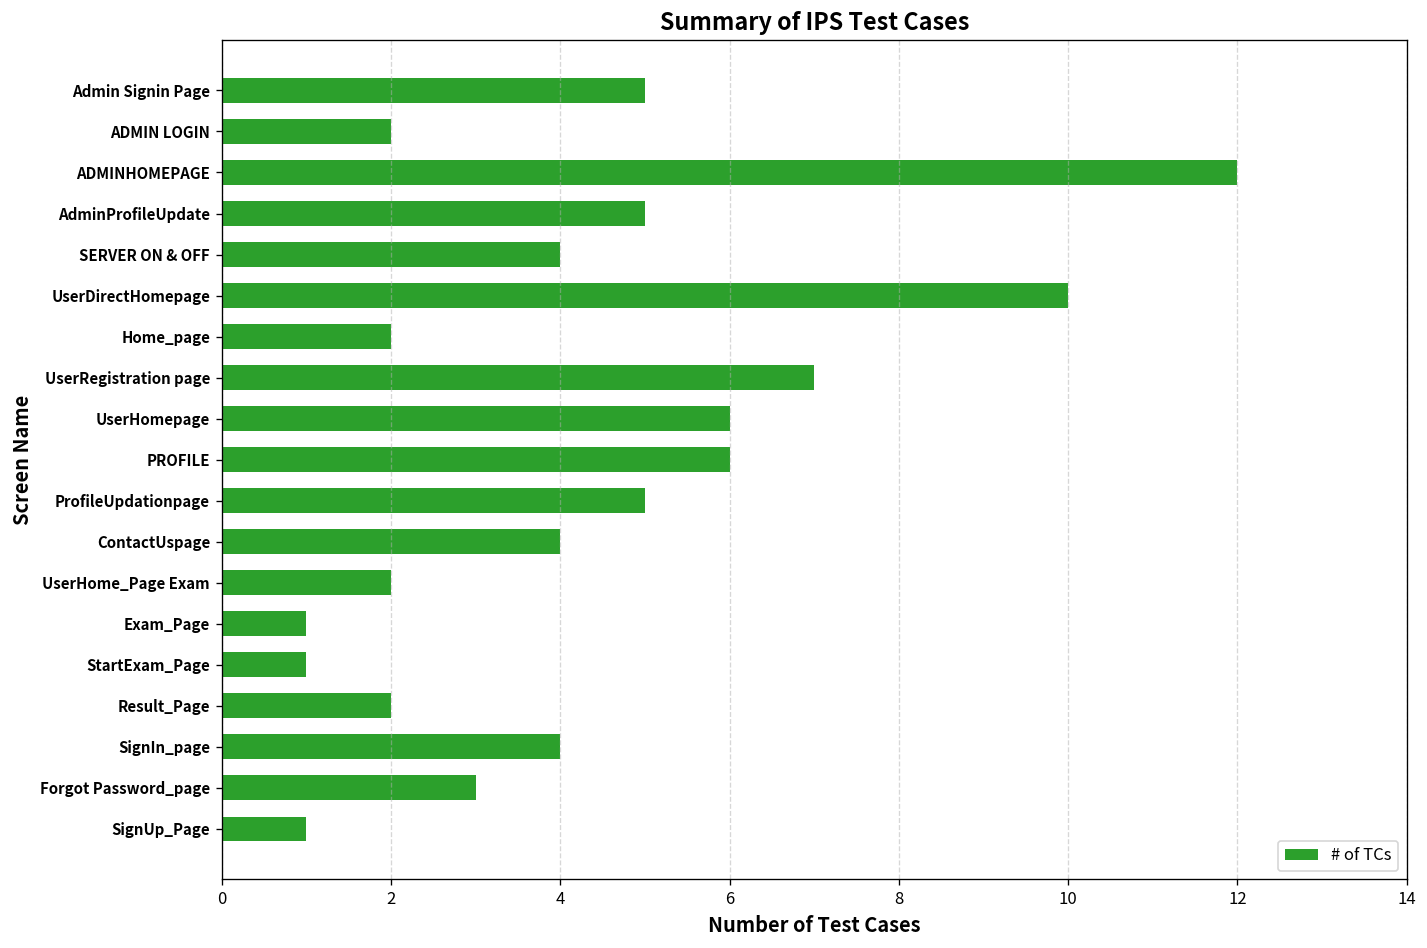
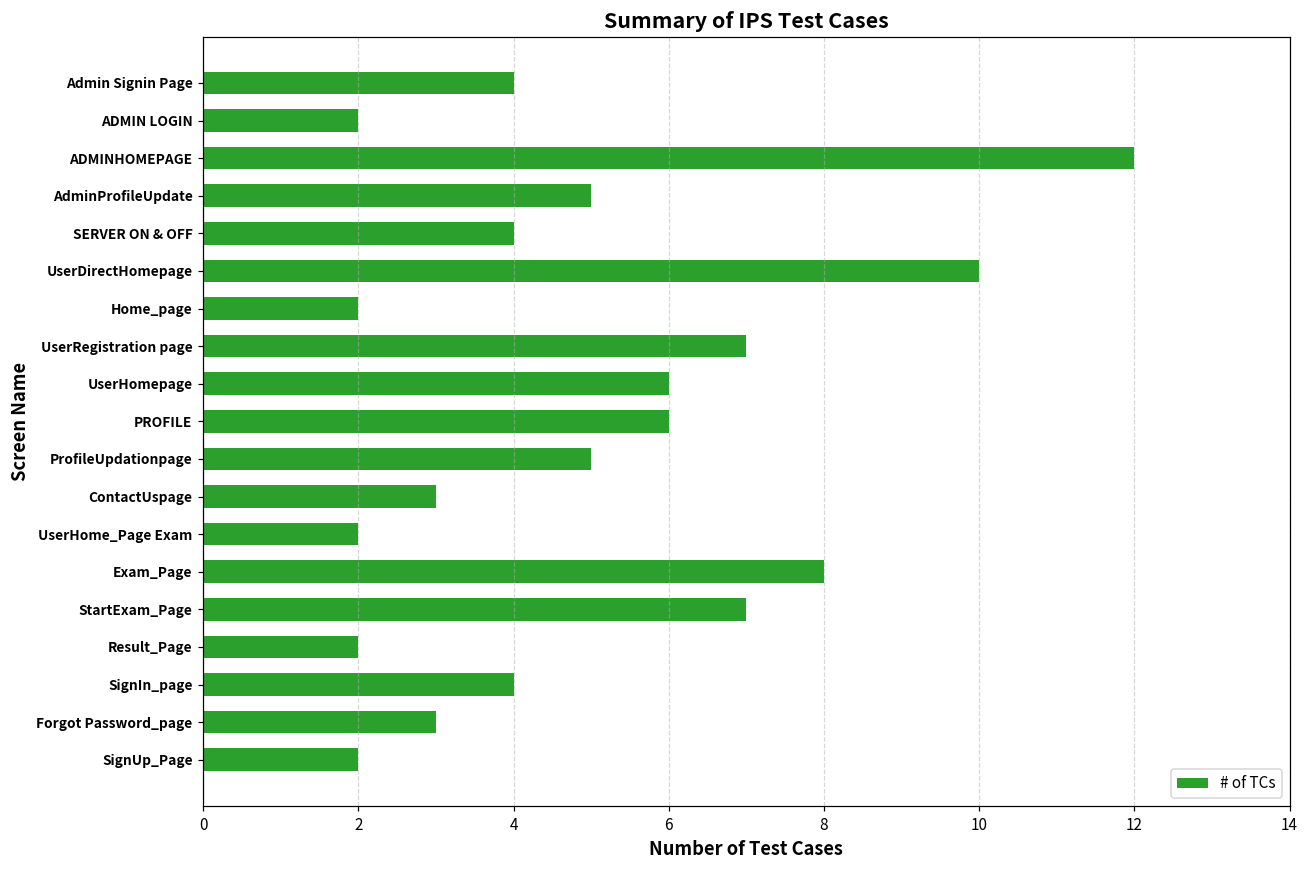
  {
-   "Admin Signin Page": 5,
+   "Admin Signin Page": 4,
    "ADMIN LOGIN": 2,
    "ADMINHOMEPAGE": 12,
    "AdminProfileUpdate": 5,
    "SERVER ON & OFF": 4,
    "UserDirectHomepage": 10,
    "Home_page": 2,
    "UserRegistration page": 7,
    "UserHomepage": 6,
    "PROFILE": 6,
    "ProfileUpdationpage": 5,
-   "ContactUspage": 4,
+   "ContactUspage": 3,
    "UserHome_Page Exam": 2,
-   "Exam_Page": 1,
-   "StartExam_Page": 1,
+   "Exam_Page": 8,
+   "StartExam_Page": 7,
    "Result_Page": 2,
    "SignIn_page": 4,
    "Forgot Password_page": 3,
-   "SignUp_Page": 1
+   "SignUp_Page": 2
  }
